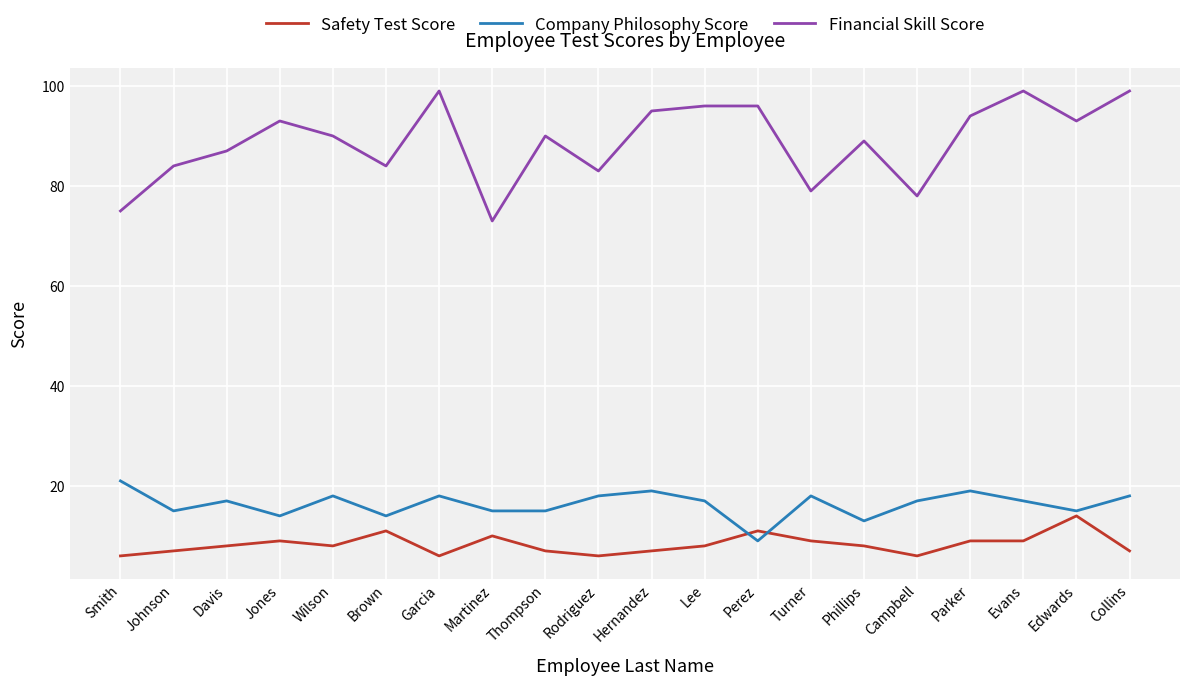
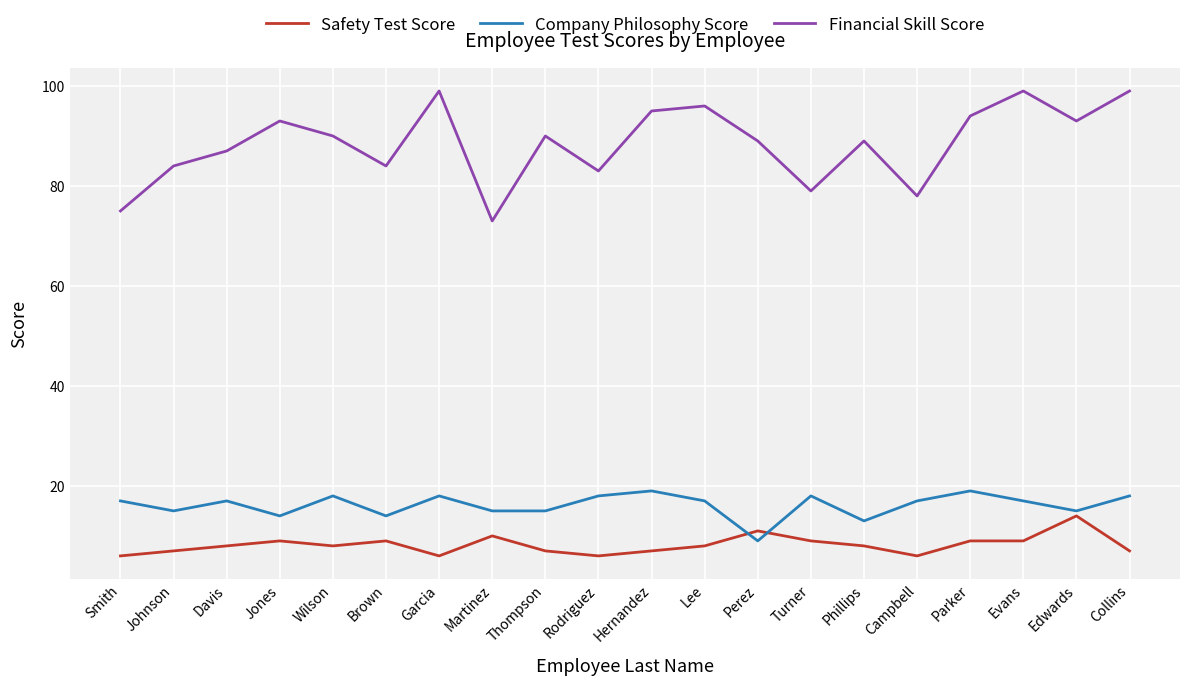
  {
    "Safety Test Score": {
      "Smith": 6,
      "Johnson": 7,
      "Davis": 8,
      "Jones": 9,
      "Wilson": 8,
-     "Brown": 11,
+     "Brown": 9,
      "Garcia": 6,
      "Martinez": 10,
      "Thompson": 7,
      "Rodriguez": 6,
      "Hernandez": 7,
      "Lee": 8,
      "Perez": 11,
      "Turner": 9,
      "Phillips": 8,
      "Campbell": 6,
      "Parker": 9,
      "Evans": 9,
      "Edwards": 14,
      "Collins": 7
    },
    "Company Philosophy Score": {
-     "Smith": 21,
+     "Smith": 17,
      "Johnson": 15,
      "Davis": 17,
      "Jones": 14,
      "Wilson": 18,
      "Brown": 14,
      "Garcia": 18,
      "Martinez": 15,
      "Thompson": 15,
      "Rodriguez": 18,
      "Hernandez": 19,
      "Lee": 17,
      "Perez": 9,
      "Turner": 18,
      "Phillips": 13,
      "Campbell": 17,
      "Parker": 19,
      "Evans": 17,
      "Edwards": 15,
      "Collins": 18
    },
    "Financial Skill Score": {
      "Smith": 75,
      "Johnson": 84,
      "Davis": 87,
      "Jones": 93,
      "Wilson": 90,
      "Brown": 84,
      "Garcia": 99,
      "Martinez": 73,
      "Thompson": 90,
      "Rodriguez": 83,
      "Hernandez": 95,
      "Lee": 96,
-     "Perez": 96,
+     "Perez": 89,
      "Turner": 79,
      "Phillips": 89,
      "Campbell": 78,
      "Parker": 94,
      "Evans": 99,
      "Edwards": 93,
      "Collins": 99
    }
  }
